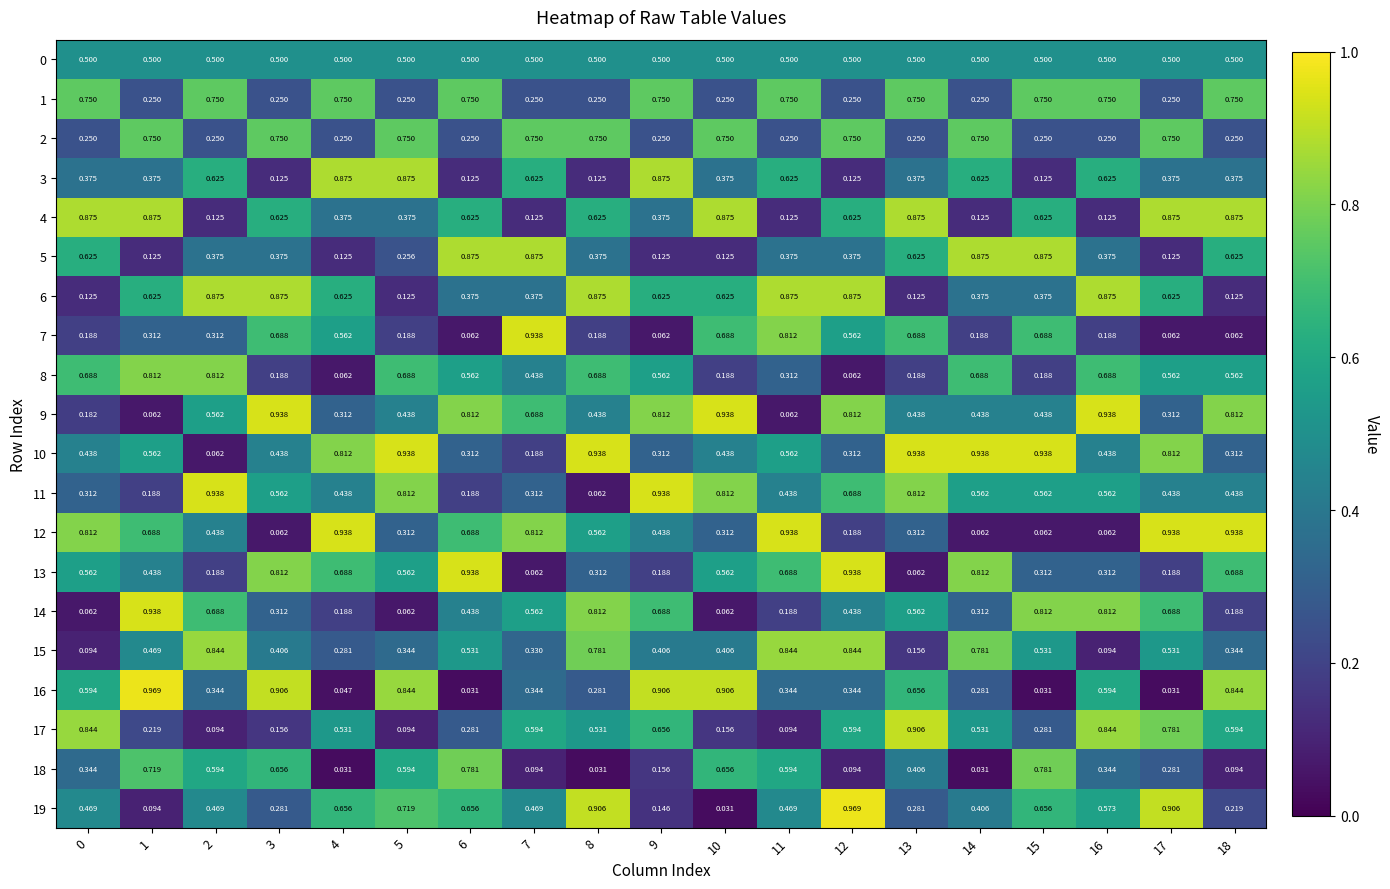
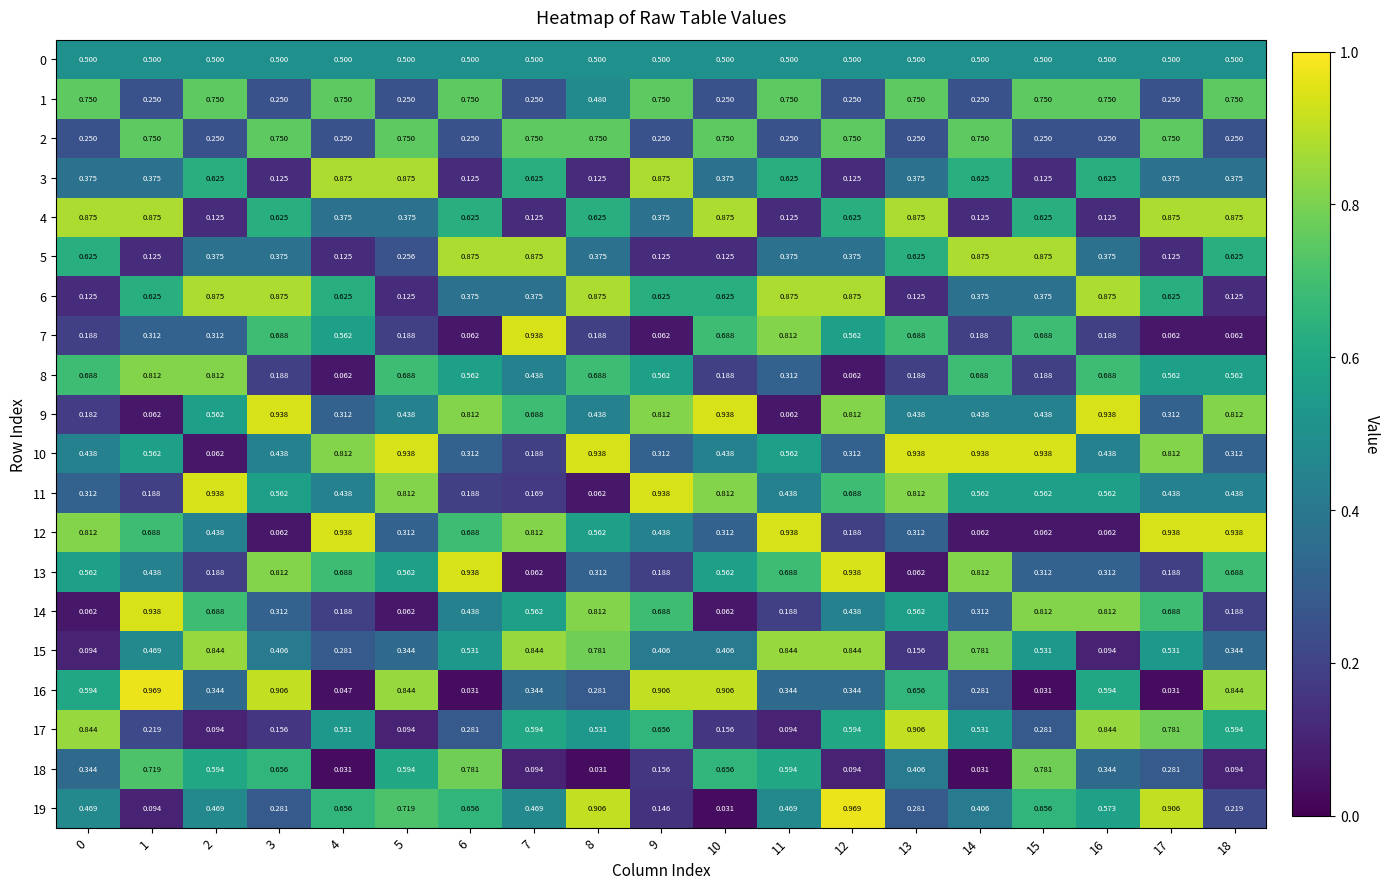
  {
    "1": {
      "0": 0.750,
      "1": 0.250,
      "2": 0.750,
      "3": 0.250,
      "4": 0.750,
      "5": 0.250,
      "6": 0.750,
      "7": 0.250,
-     "8": 0.250,
+     "8": 0.480,
      "9": 0.750,
      "10": 0.250,
      "11": 0.750,
      "12": 0.250,
      "13": 0.750,
      "14": 0.250,
      "15": 0.750,
      "16": 0.750,
      "17": 0.250,
      "18": 0.750
    },
    "11": {
      "0": 0.312,
      "1": 0.188,
      "2": 0.938,
      "3": 0.562,
      "4": 0.438,
      "5": 0.812,
      "6": 0.188,
-     "7": 0.312,
+     "7": 0.169,
      "8": 0.062,
      "9": 0.938,
      "10": 0.812,
      "11": 0.438,
      "12": 0.688,
      "13": 0.812,
      "14": 0.562,
      "15": 0.562,
      "16": 0.562,
      "17": 0.438,
      "18": 0.438
    },
    "15": {
      "0": 0.094,
      "1": 0.469,
      "2": 0.844,
      "3": 0.406,
      "4": 0.281,
      "5": 0.344,
      "6": 0.531,
-     "7": 0.330,
+     "7": 0.844,
      "8": 0.781,
      "9": 0.406,
      "10": 0.406,
      "11": 0.844,
      "12": 0.844,
      "13": 0.156,
      "14": 0.781,
      "15": 0.531,
      "16": 0.094,
      "17": 0.531,
      "18": 0.344
    }
  }
